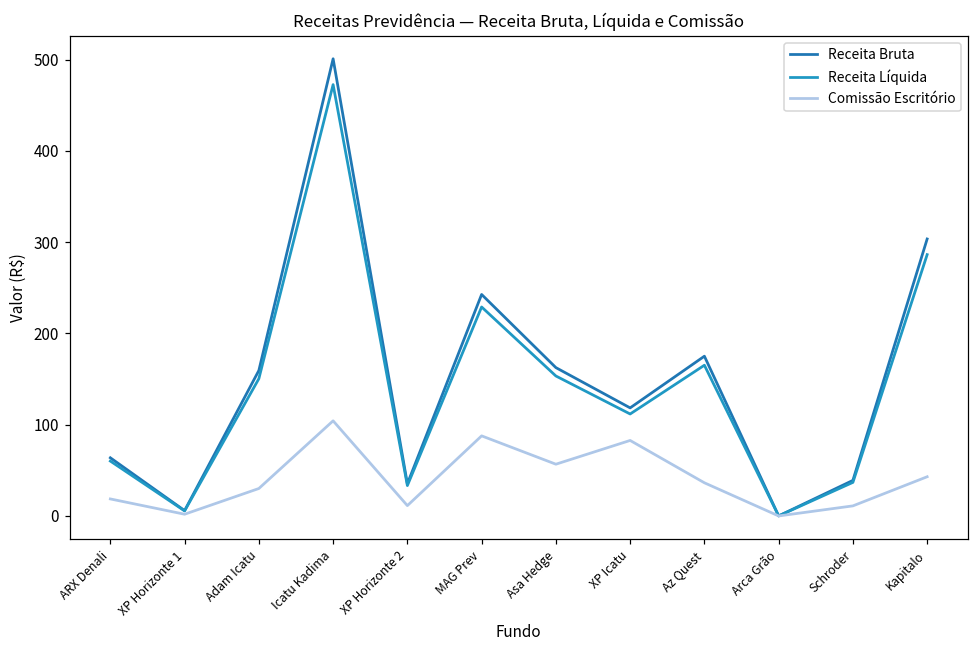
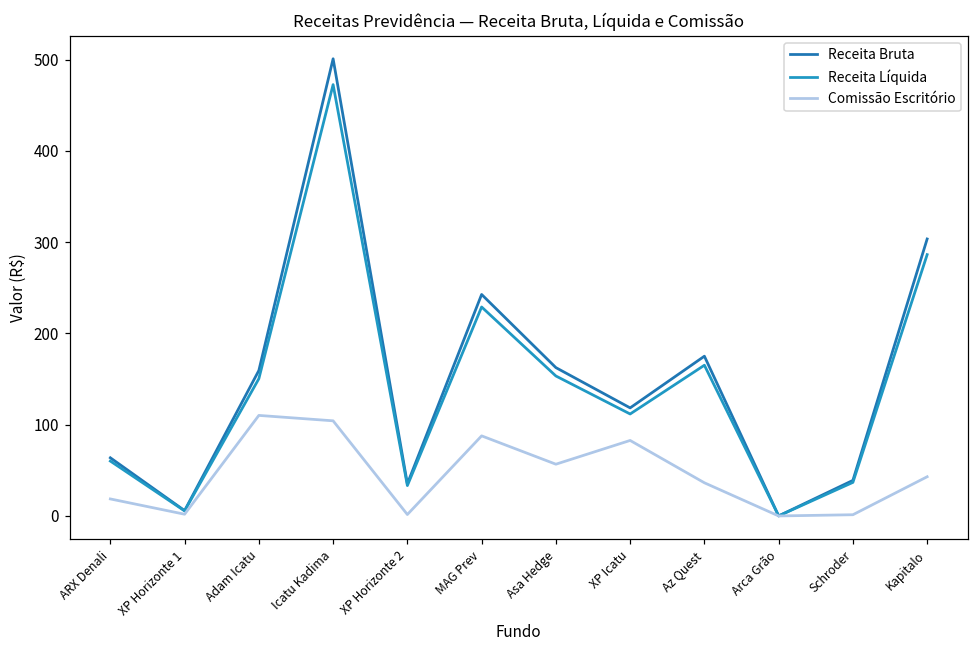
  {
    "Comissão Escritório": {
      "ARX Denali": 20,
      "XP Horizonte 1": 0,
-     "Adam Icatu": 30,
+     "Adam Icatu": 110,
      "Icatu Kadima": 100,
-     "XP Horizonte 2": 10,
+     "XP Horizonte 2": 0,
      "MAG Prev": 90,
      "Asa Hedge": 60,
      "XP Icatu": 80,
      "Az Quest": 40,
-     "Schroder": 10,
+     "Schroder": 0,
      "Kapitalo": 40
    }
  }
